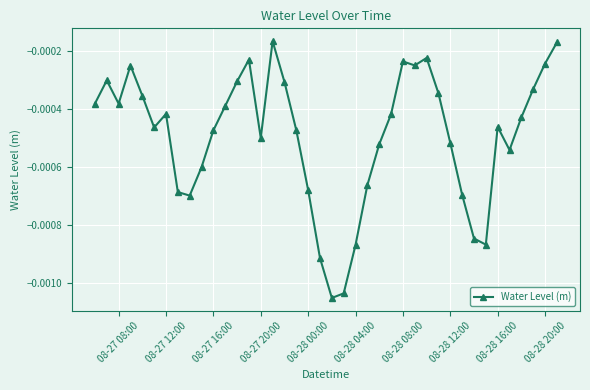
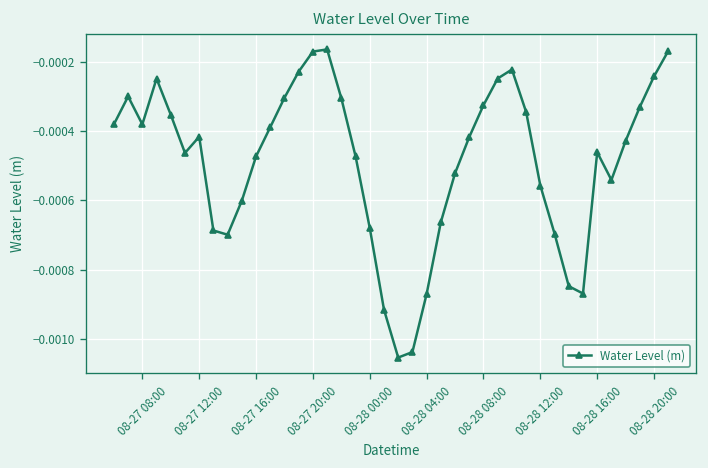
  {
    "08-27 08:00": -0.00038,
    "08-27 12:00": -0.00042,
    "08-27 16:00": -0.00047,
-   "08-27 20:00": -0.00050,
+   "08-27 20:00": -0.00017,
    "08-28 00:00": -0.00068,
    "08-28 04:00": -0.00087,
-   "08-28 08:00": -0.00023,
-   "08-28 12:00": -0.00052,
+   "08-28 08:00": -0.00033,
+   "08-28 12:00": -0.00056,
    "08-28 16:00": -0.00046,
    "08-28 20:00": -0.00024
  }
